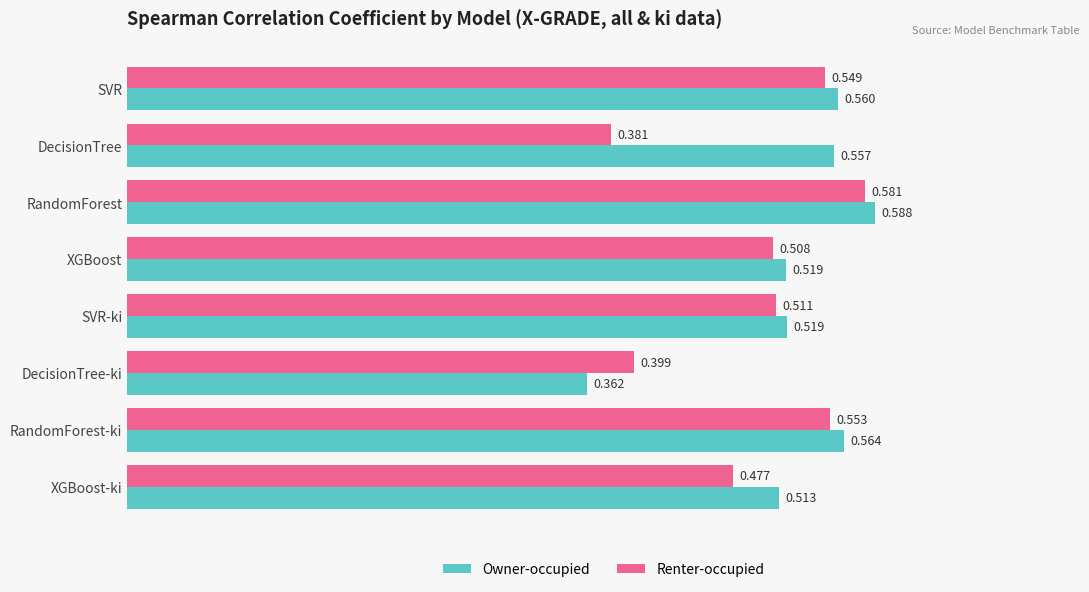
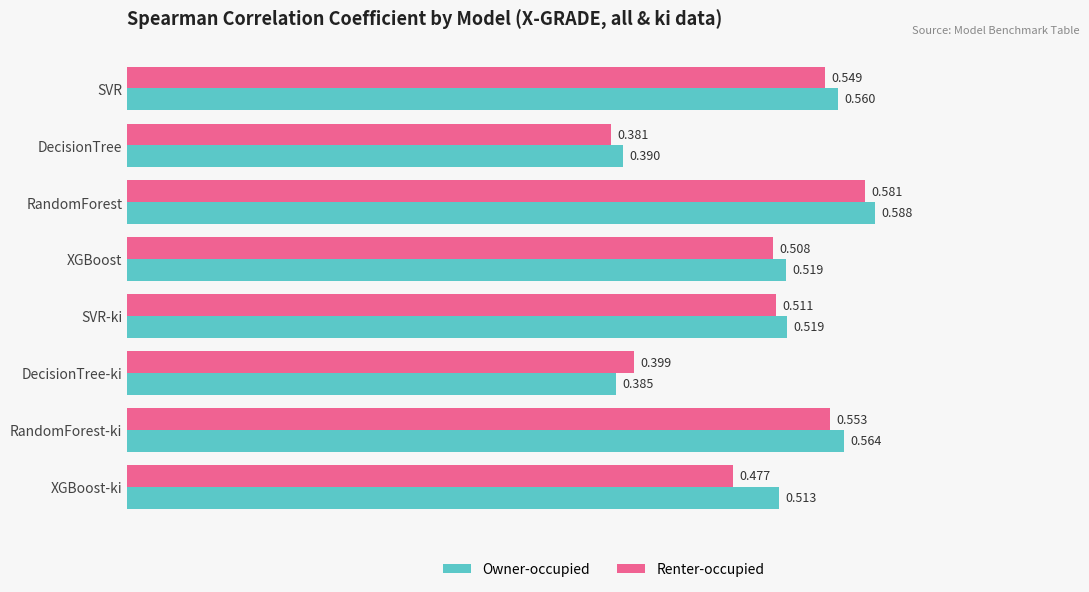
  {
    "Owner-occupied": {
      "SVR": 0.560,
-     "DecisionTree": 0.557,
+     "DecisionTree": 0.390,
      "RandomForest": 0.588,
      "XGBoost": 0.519,
      "SVR-ki": 0.519,
-     "DecisionTree-ki": 0.362,
+     "DecisionTree-ki": 0.385,
      "RandomForest-ki": 0.564,
      "XGBoost-ki": 0.513
    },
    "Renter-occupied": {
      "SVR": 0.549,
      "DecisionTree": 0.381,
      "RandomForest": 0.581,
      "XGBoost": 0.508,
      "SVR-ki": 0.511,
      "DecisionTree-ki": 0.399,
      "RandomForest-ki": 0.553,
      "XGBoost-ki": 0.477
    }
  }
